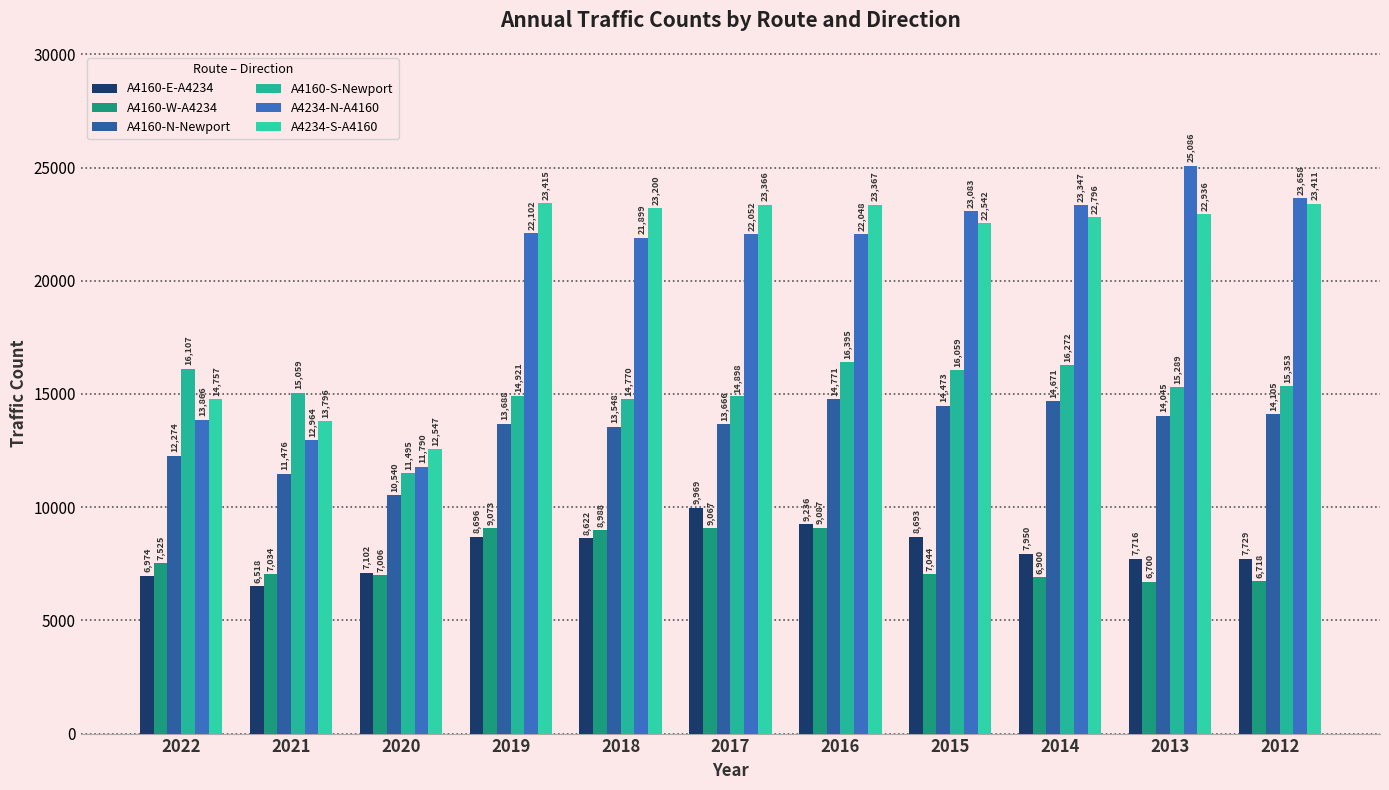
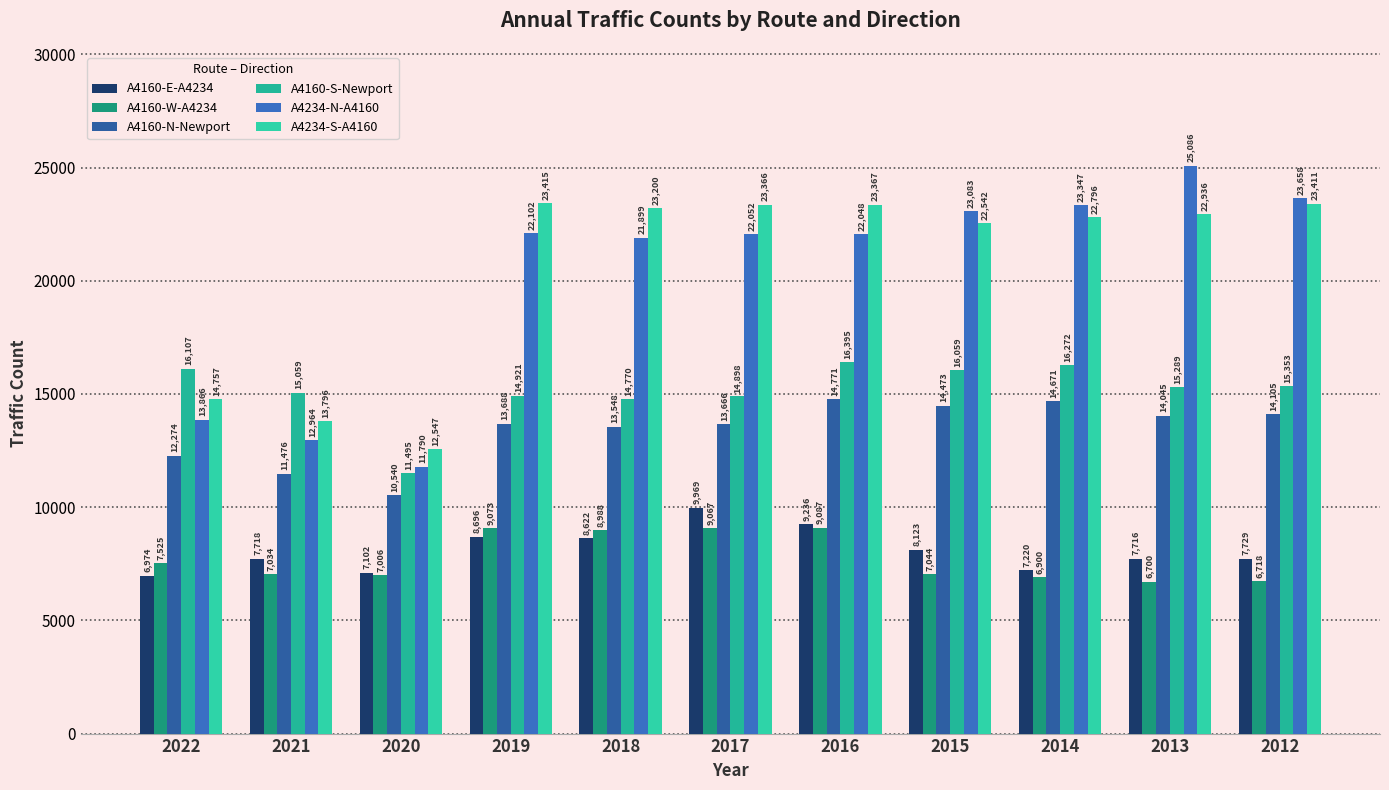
  {
    "A4160-E-A4234": {
      "2022": "6,974",
-     "2021": "6,518",
+     "2021": "7,718",
      "2020": "7,102",
      "2019": "8,696",
      "2018": "8,622",
      "2017": "9,969",
      "2016": "9,236",
-     "2015": "8,693",
-     "2014": "7,950",
+     "2015": "8,123",
+     "2014": "7,220",
      "2013": "7,716",
      "2012": "7,729"
    }
  }
